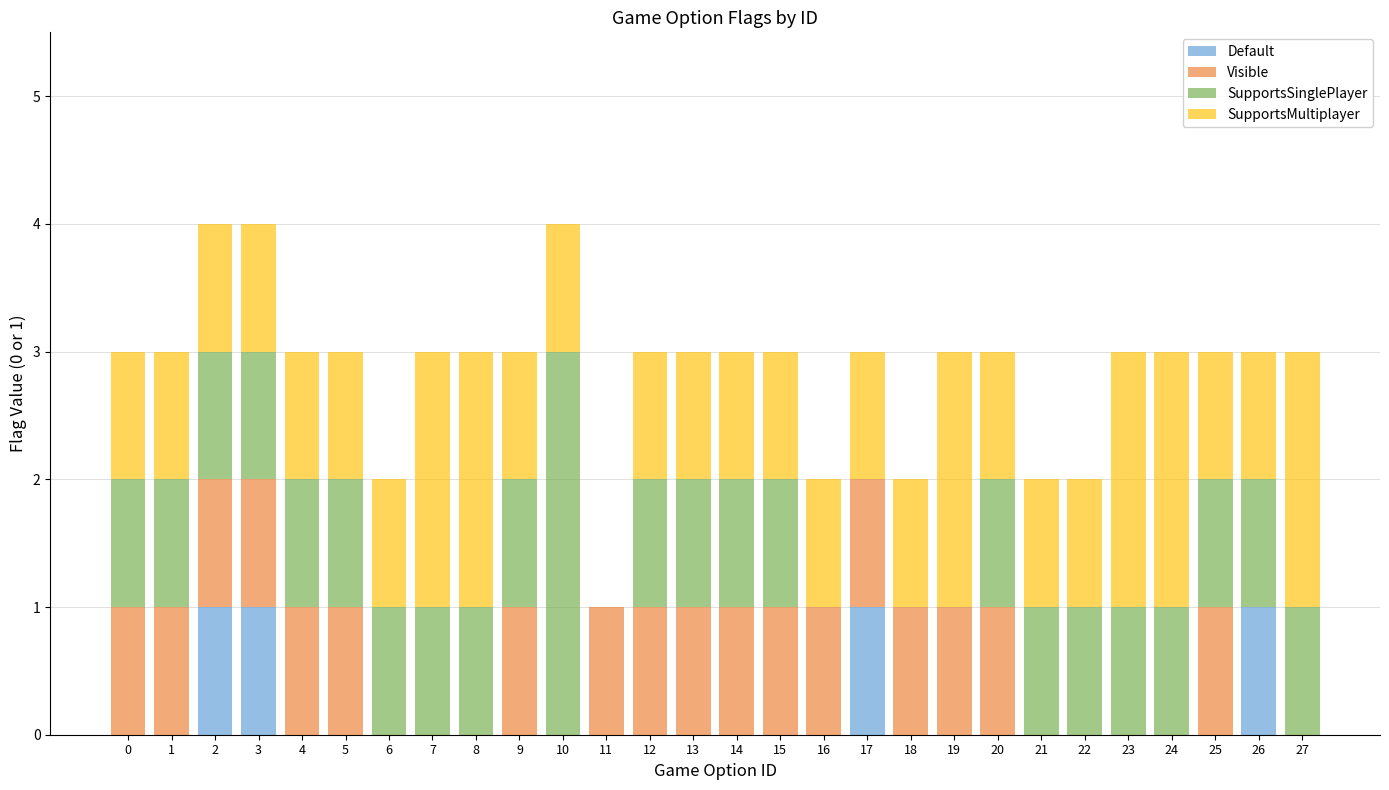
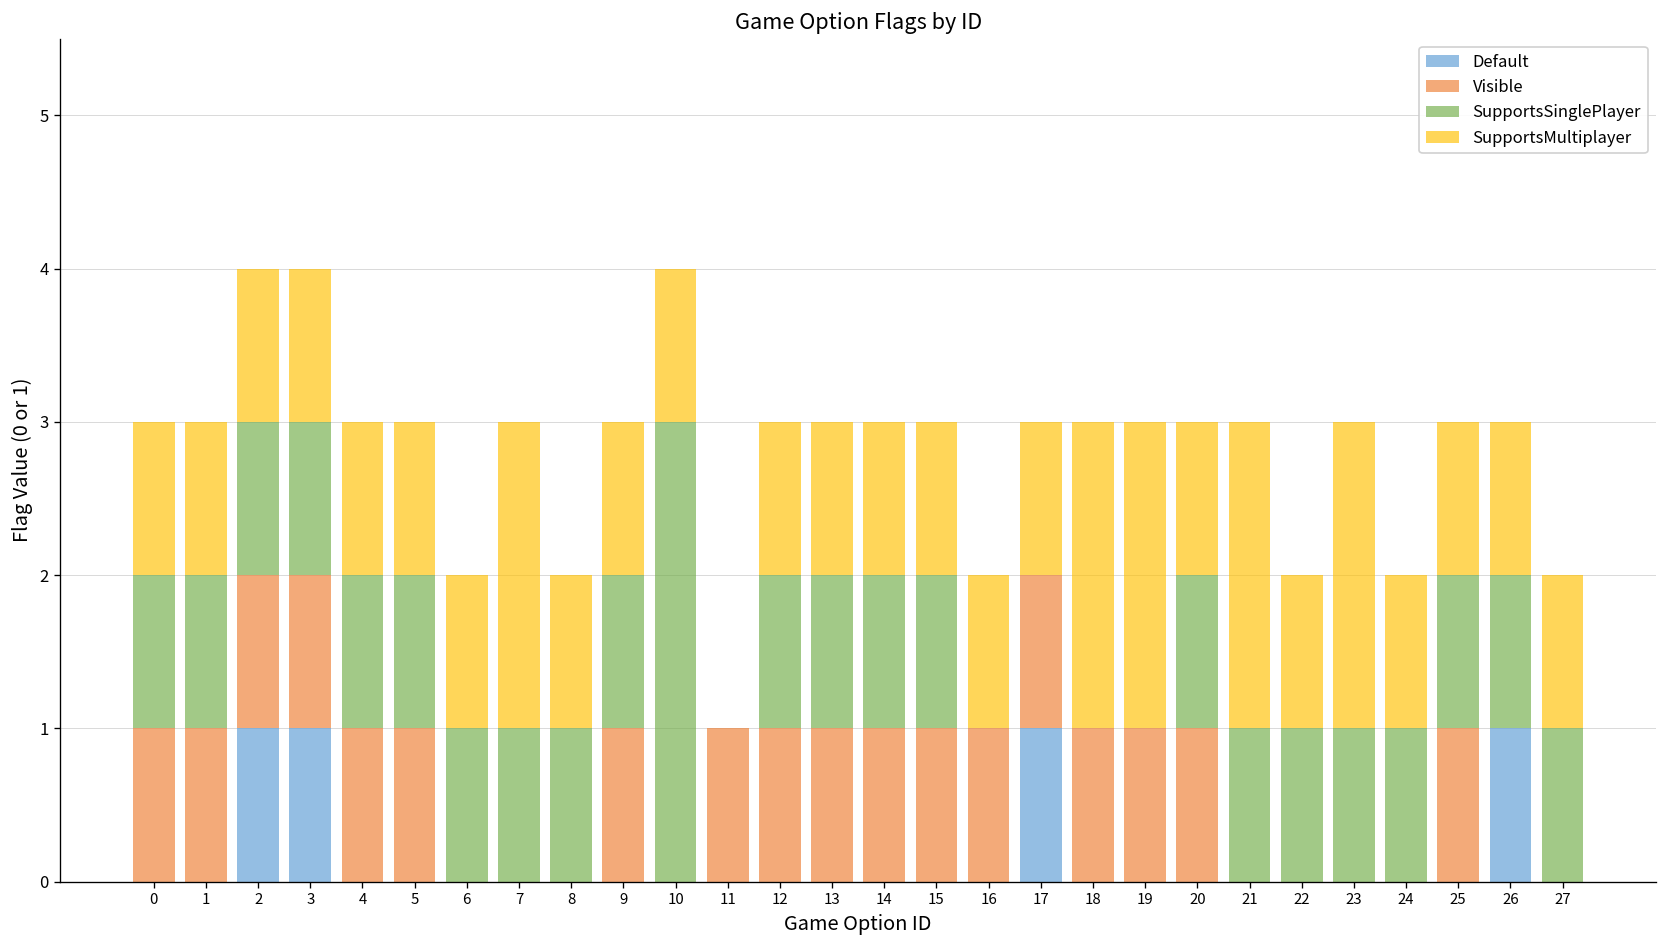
  {
    "Default": {
      "0": 0,
      "1": 0,
      "2": 1,
      "3": 1,
      "4": 0,
      "5": 0,
      "6": 0,
      "7": 0,
      "8": 0,
      "9": 0,
      "10": 0,
      "11": 0,
      "12": 0,
      "13": 0,
      "14": 0,
      "15": 0,
      "16": 0,
      "17": 1,
      "18": 0,
      "19": 0,
      "20": 0,
      "21": 0,
      "22": 0,
      "23": 0,
      "24": 0,
      "25": 0,
      "26": 1,
      "27": 0
    },
    "SupportsMultiplayer": {
      "0": 1,
      "1": 1,
      "2": 1,
      "3": 1,
      "4": 1,
      "5": 1,
      "6": 1,
      "7": 2,
-     "8": 2,
+     "8": 1,
      "9": 1,
      "10": 1,
      "11": 0,
      "12": 1,
      "13": 1,
      "14": 1,
      "15": 1,
      "16": 1,
      "17": 1,
-     "18": 1,
+     "18": 2,
      "19": 2,
      "20": 1,
-     "21": 1,
+     "21": 2,
      "22": 1,
      "23": 2,
-     "24": 2,
+     "24": 1,
      "25": 1,
      "26": 1,
-     "27": 2
+     "27": 1
    }
  }
